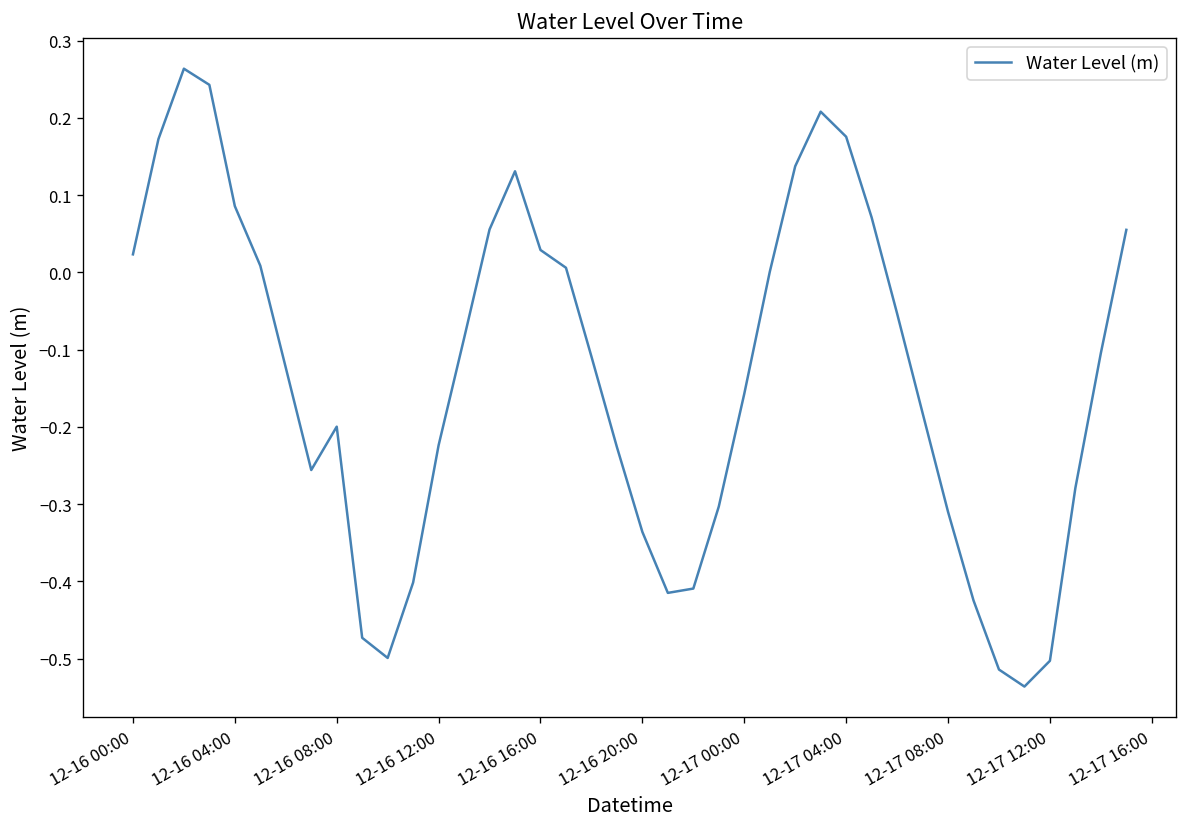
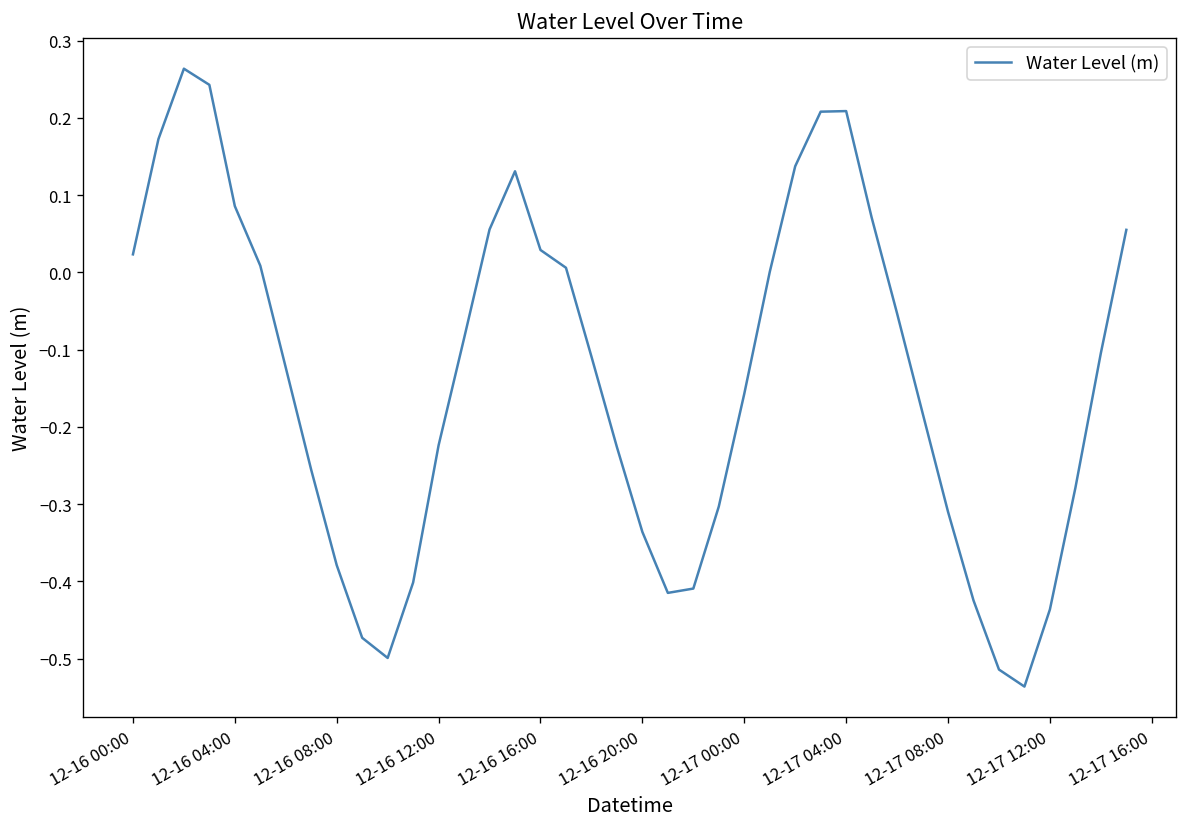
  {
    "12-16 00:00": 0.02,
    "12-16 04:00": 0.09,
-   "12-16 08:00": -0.20,
+   "12-16 08:00": -0.38,
    "12-16 12:00": -0.22,
    "12-16 16:00": 0.03,
    "12-16 20:00": -0.34,
    "12-17 00:00": -0.16,
-   "12-17 04:00": 0.18,
+   "12-17 04:00": 0.21,
    "12-17 08:00": -0.31,
-   "12-17 12:00": -0.50
+   "12-17 12:00": -0.44
  }
